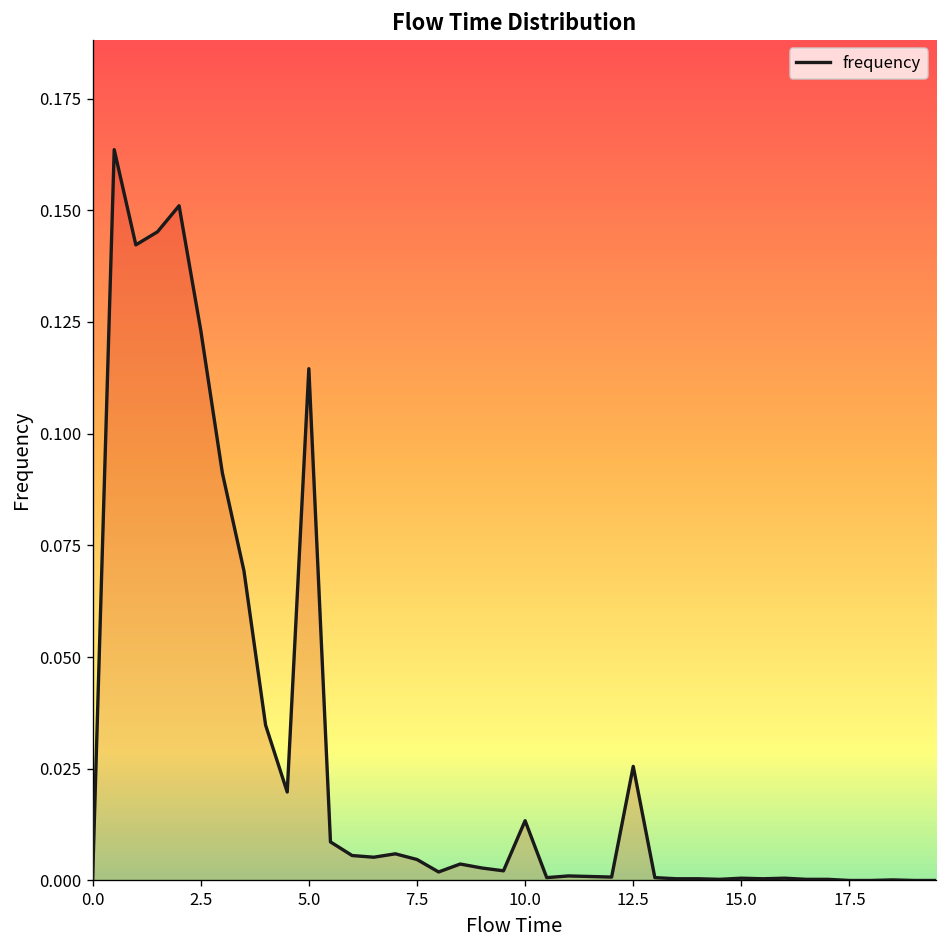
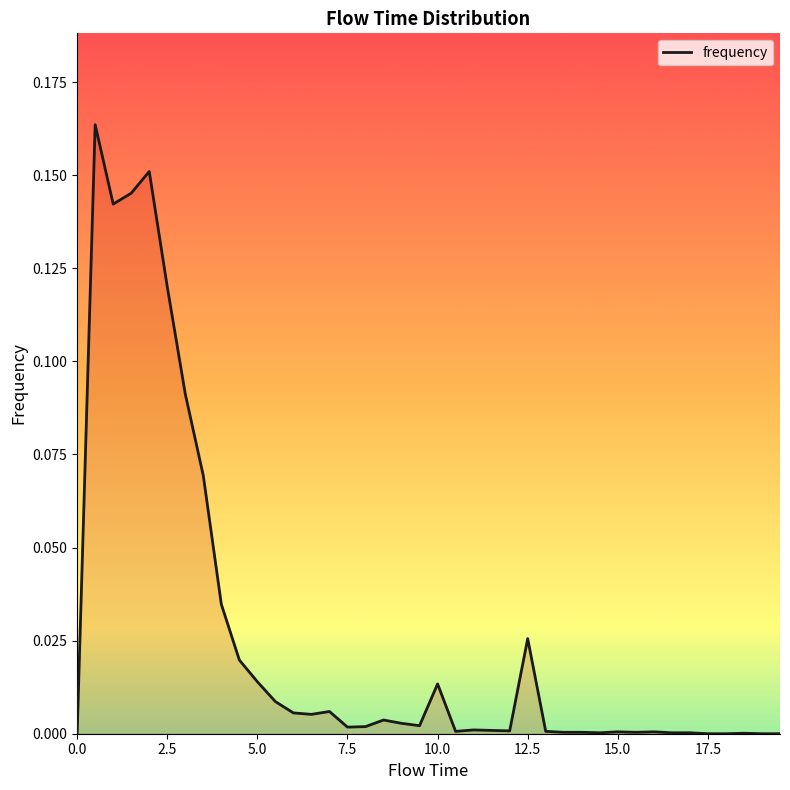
  {
    "0.0": 0.000,
-   "2.5": 0.123,
-   "5.0": 0.115,
-   "7.5": 0.005,
+   "2.5": 0.120,
+   "5.0": 0.014,
+   "7.5": 0.002,
    "10.0": 0.013,
    "12.5": 0.026,
    "15.0": 0.001,
    "17.5": 0.000
  }
